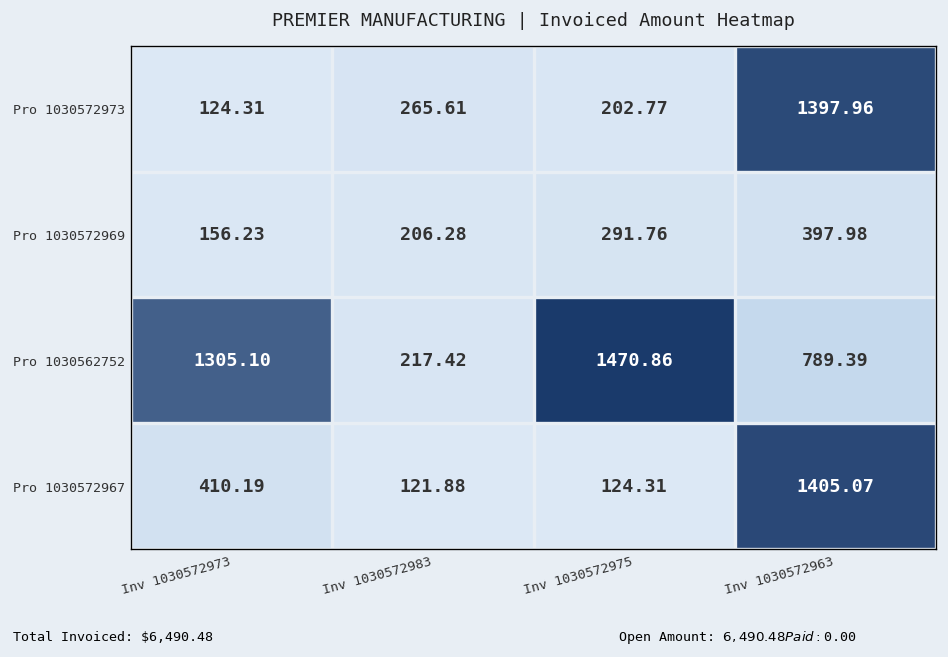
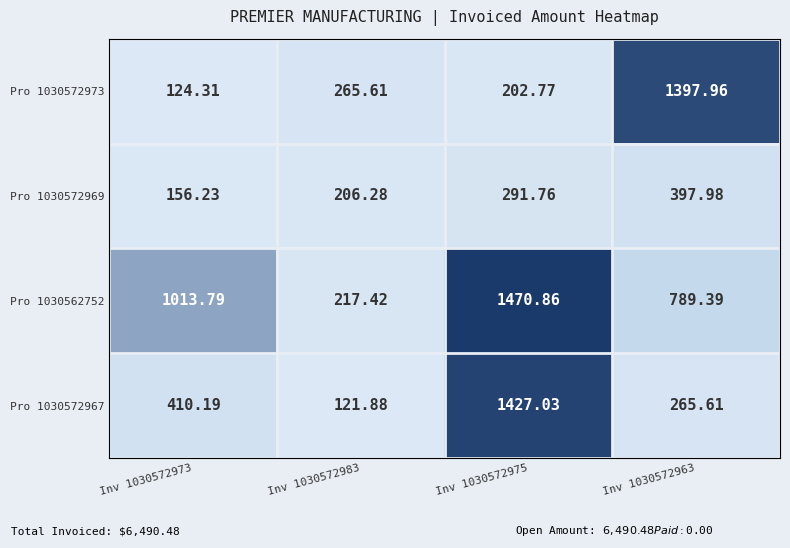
  {
    "Pro 1030572973": {
      "Inv 1030572973": 124.31,
      "Inv 1030572983": 265.61,
      "Inv 1030572975": 202.77,
      "Inv 1030572963": 1397.96
    },
    "Pro 1030572969": {
      "Inv 1030572973": 156.23,
      "Inv 1030572983": 206.28,
      "Inv 1030572975": 291.76,
      "Inv 1030572963": 397.98
    },
    "Pro 1030562752": {
-     "Inv 1030572973": 1305.10,
+     "Inv 1030572973": 1013.79,
      "Inv 1030572983": 217.42,
      "Inv 1030572975": 1470.86,
      "Inv 1030572963": 789.39
    },
    "Pro 1030572967": {
      "Inv 1030572973": 410.19,
      "Inv 1030572983": 121.88,
-     "Inv 1030572975": 124.31,
-     "Inv 1030572963": 1405.07
+     "Inv 1030572975": 1427.03,
+     "Inv 1030572963": 265.61
    }
  }
